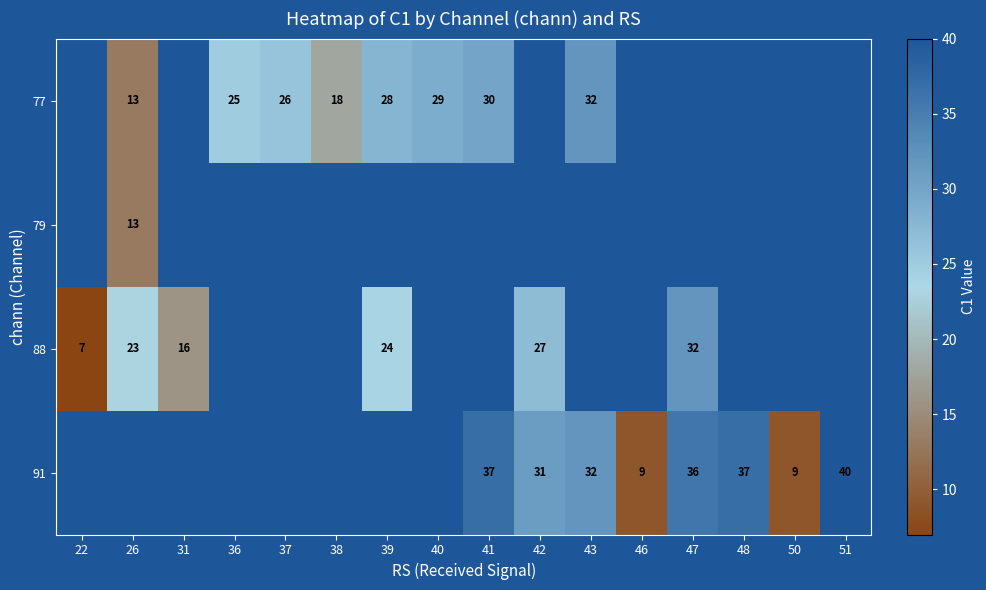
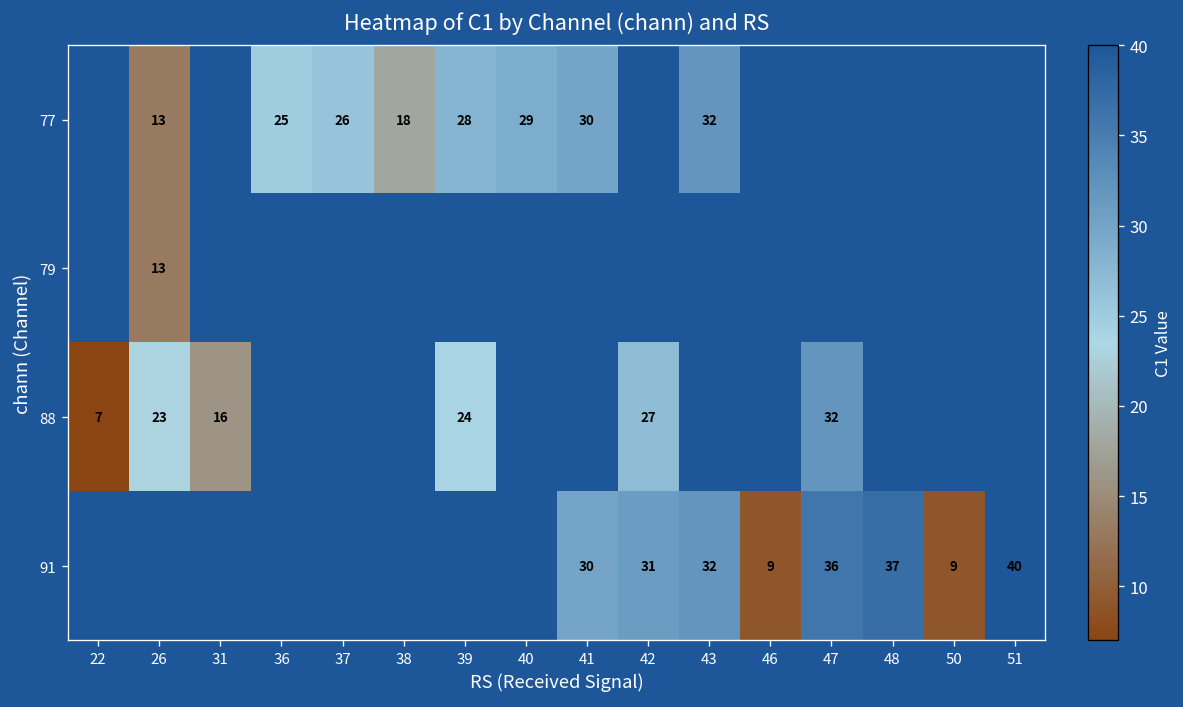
  {
    "77": {
      "26": 13,
      "36": 25,
      "37": 26,
      "38": 18,
      "39": 28,
      "40": 29,
      "41": 30,
      "43": 32
    },
    "79": {
      "26": 13
    },
    "88": {
      "22": 7,
      "26": 23,
      "31": 16,
      "39": 24,
      "42": 27,
      "47": 32
    },
    "91": {
-     "41": 37,
+     "41": 30,
      "42": 31,
      "43": 32,
      "46": 9,
      "47": 36,
      "48": 37,
      "50": 9,
      "51": 40
    }
  }
